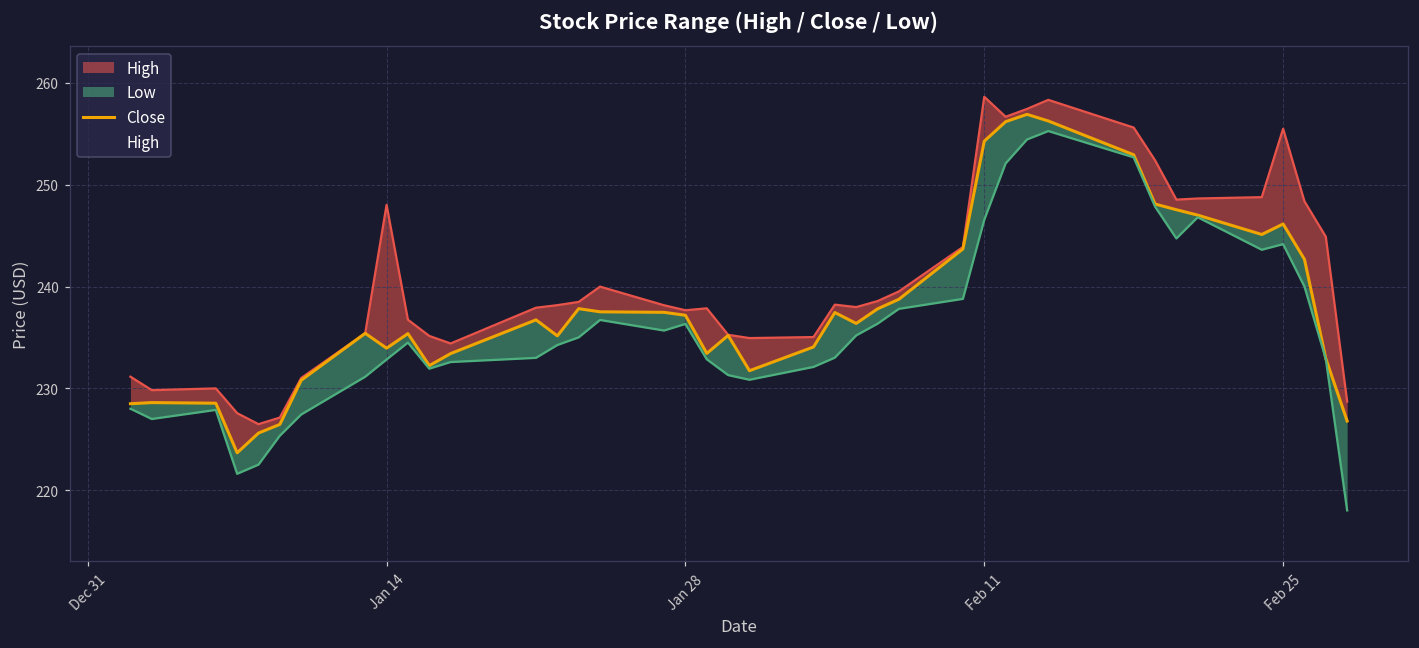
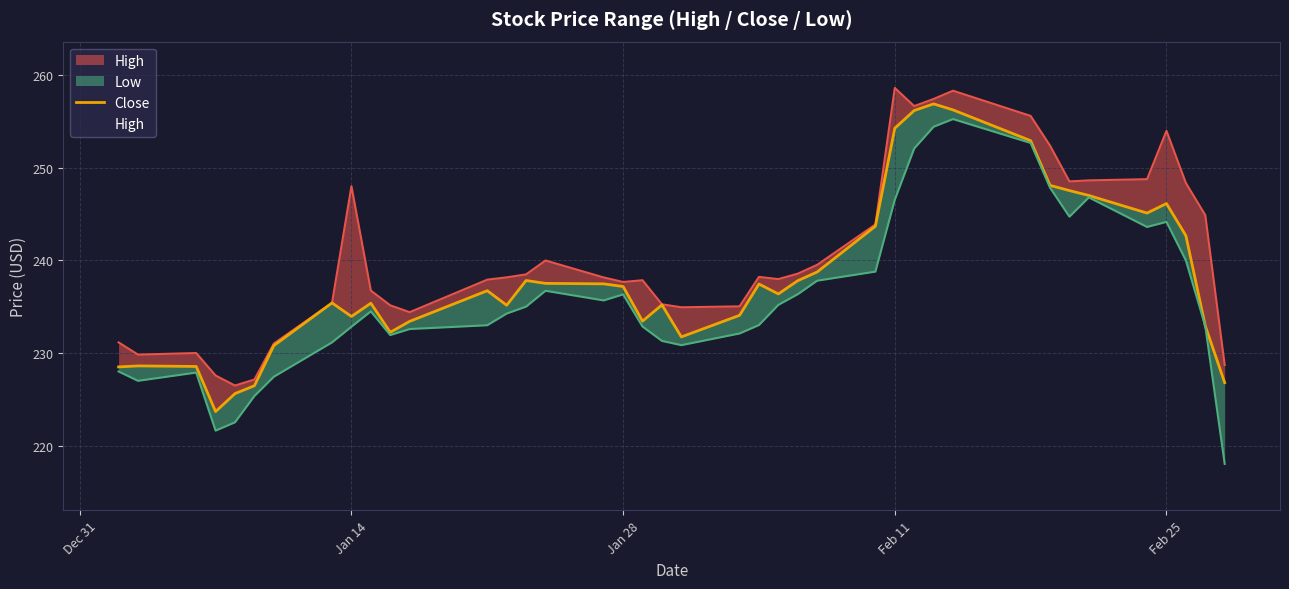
  {
    "High": {
      "Jan 14": 248,
      "Jan 28": 238,
      "Feb 11": 259,
-     "Feb 25": 255
+     "Feb 25": 254
    }
  }
